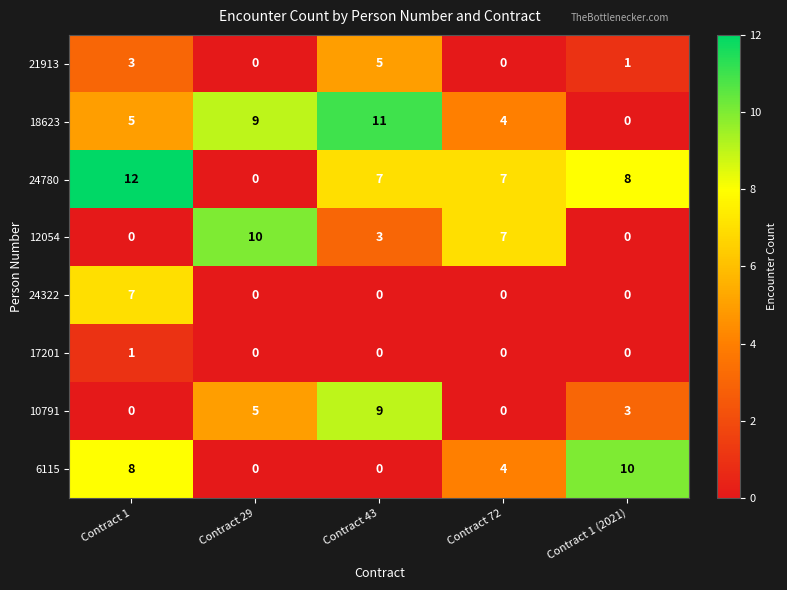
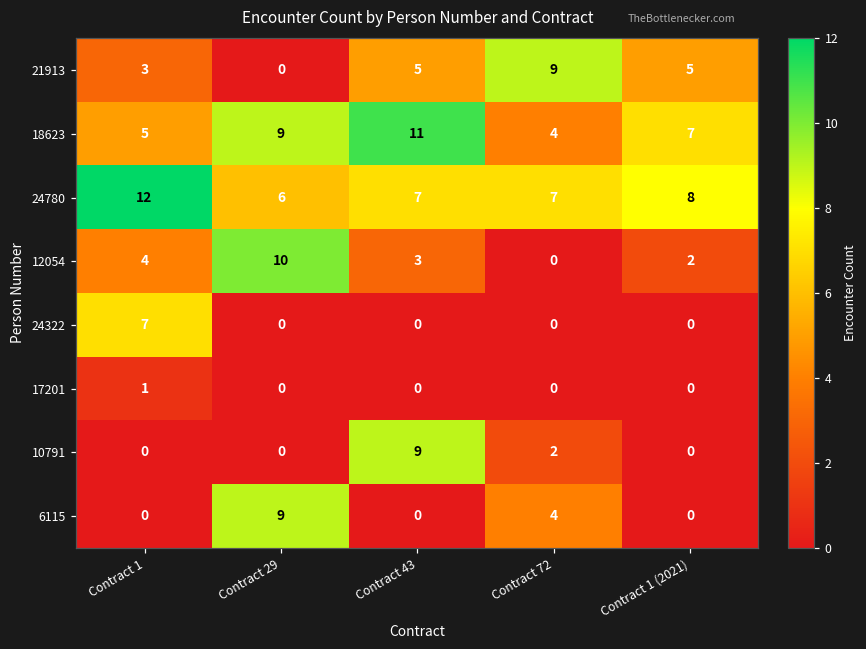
  {
    "21913": {
      "Contract 1": 3,
      "Contract 29": 0,
      "Contract 43": 5,
-     "Contract 72": 0,
-     "Contract 1 (2021)": 1
+     "Contract 72": 9,
+     "Contract 1 (2021)": 5
    },
    "18623": {
      "Contract 1": 5,
      "Contract 29": 9,
      "Contract 43": 11,
      "Contract 72": 4,
-     "Contract 1 (2021)": 0
+     "Contract 1 (2021)": 7
    },
    "24780": {
      "Contract 1": 12,
-     "Contract 29": 0,
+     "Contract 29": 6,
      "Contract 43": 7,
      "Contract 72": 7,
      "Contract 1 (2021)": 8
    },
    "12054": {
-     "Contract 1": 0,
+     "Contract 1": 4,
      "Contract 29": 10,
      "Contract 43": 3,
-     "Contract 72": 7,
-     "Contract 1 (2021)": 0
+     "Contract 72": 0,
+     "Contract 1 (2021)": 2
    },
    "24322": {
      "Contract 1": 7,
      "Contract 29": 0,
      "Contract 43": 0,
      "Contract 72": 0,
      "Contract 1 (2021)": 0
    },
    "17201": {
      "Contract 1": 1,
      "Contract 29": 0,
      "Contract 43": 0,
      "Contract 72": 0,
      "Contract 1 (2021)": 0
    },
    "10791": {
      "Contract 1": 0,
-     "Contract 29": 5,
+     "Contract 29": 0,
      "Contract 43": 9,
-     "Contract 72": 0,
-     "Contract 1 (2021)": 3
+     "Contract 72": 2,
+     "Contract 1 (2021)": 0
    },
    "6115": {
-     "Contract 1": 8,
-     "Contract 29": 0,
+     "Contract 1": 0,
+     "Contract 29": 9,
      "Contract 43": 0,
      "Contract 72": 4,
-     "Contract 1 (2021)": 10
+     "Contract 1 (2021)": 0
    }
  }
